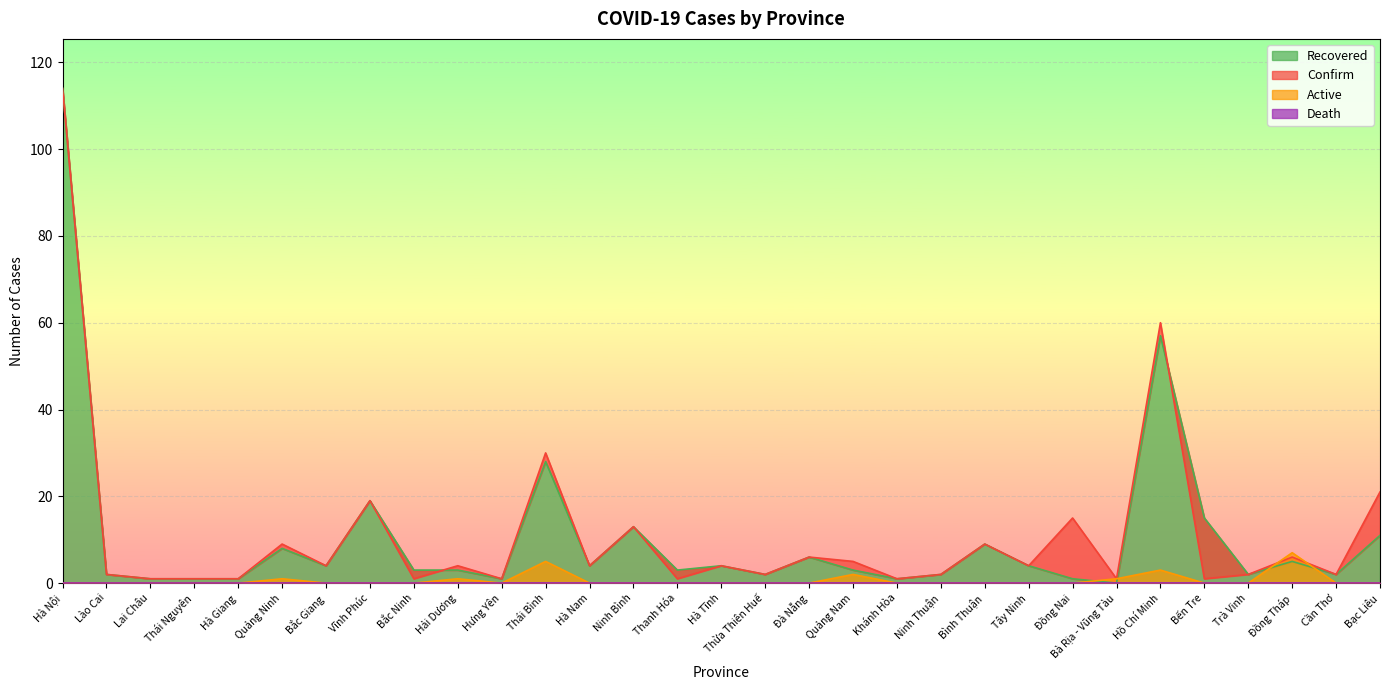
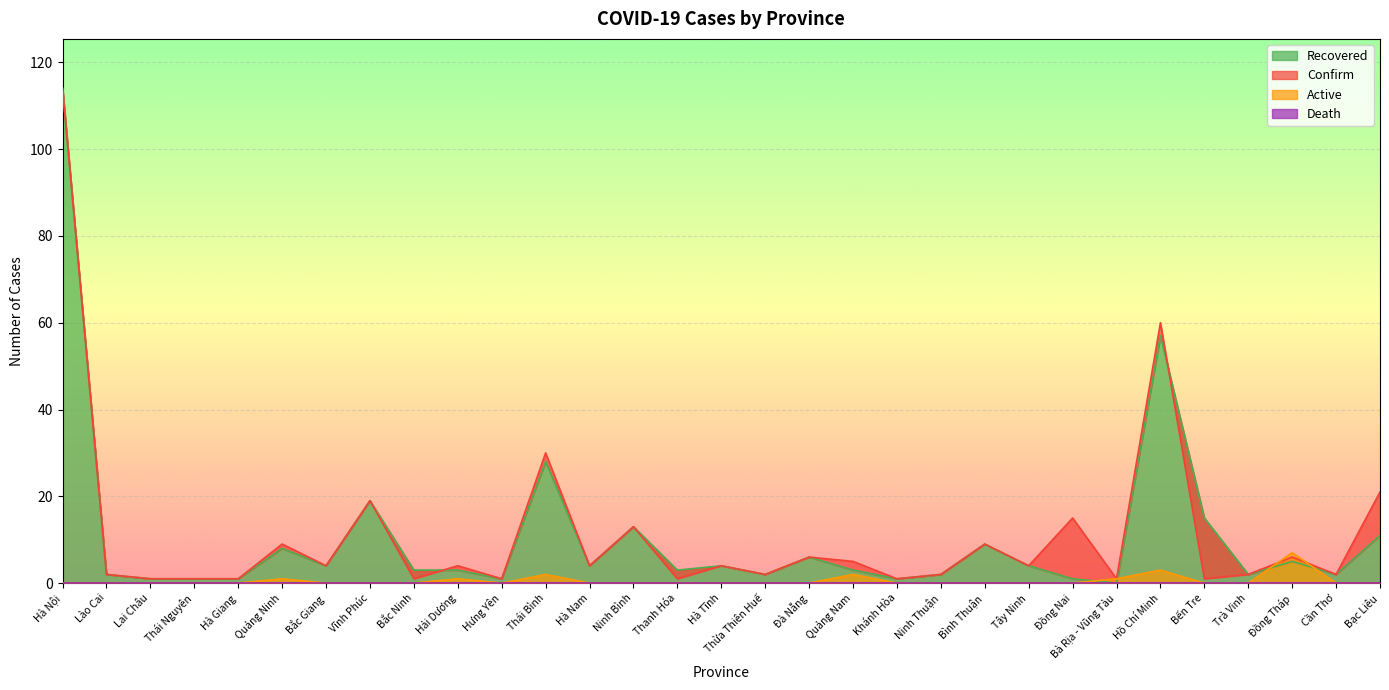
  {
    "Recovered": {
      "Quảng Ninh": 8,
      "Hải Dương": 3,
      "Thái Bình": 28,
      "Quảng Nam": 3,
      "Đồng Nai": 1,
      "Hồ Chí Minh": 57,
      "Đồng Tháp": 5,
      "Bạc Liêu": 11
    },
    "Active": {
      "Quảng Ninh": 1,
      "Hải Dương": 1,
-     "Thái Bình": 5,
+     "Thái Bình": 2,
      "Quảng Nam": 2,
      "Hồ Chí Minh": 3,
      "Đồng Tháp": 7
    },
    "Death": {
      "Quảng Ninh": 0,
      "Hải Dương": 0,
      "Thái Bình": 0,
      "Quảng Nam": 0,
      "Hồ Chí Minh": 0,
      "Đồng Tháp": 0
    }
  }
